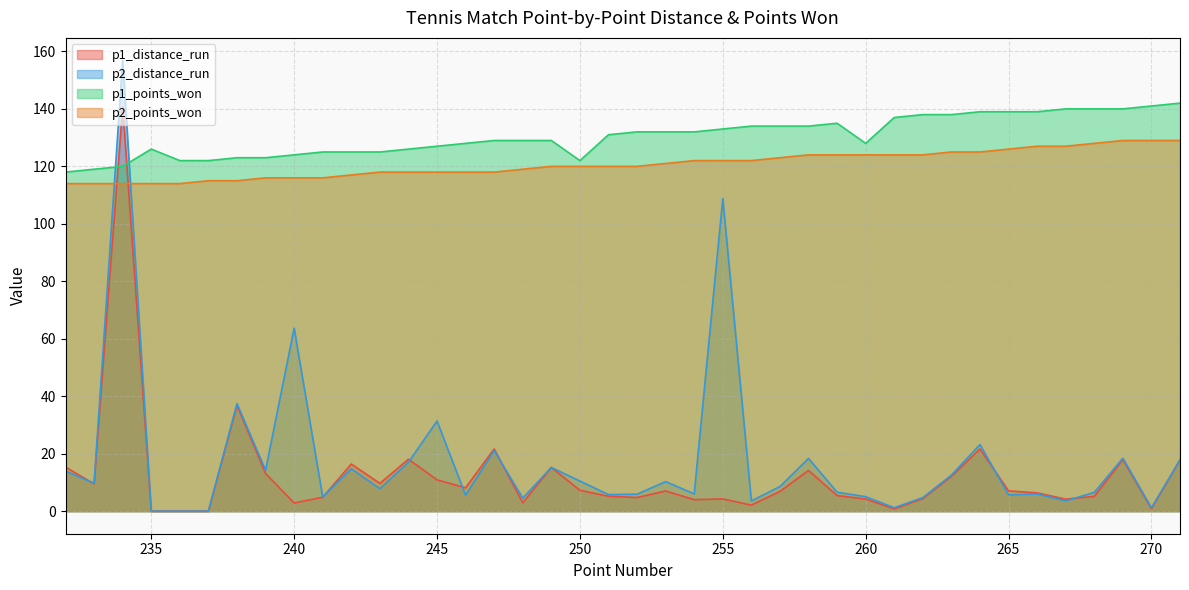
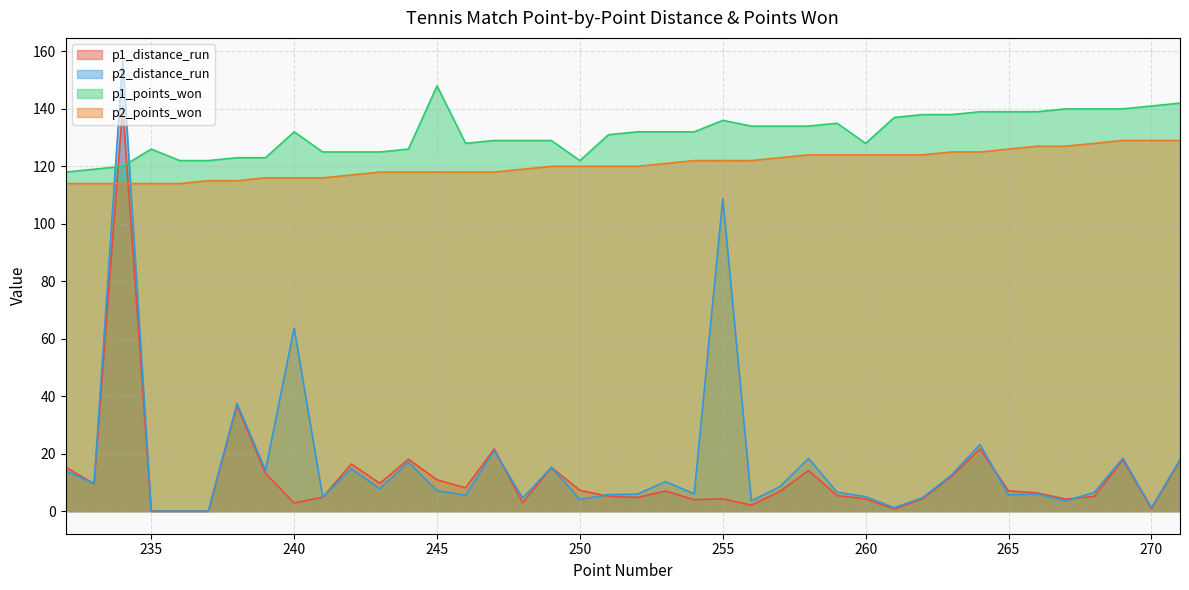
  {
    "p2_distance_run": {
      "240": 64,
-     "245": 31,
-     "250": 10,
+     "245": 7,
+     "250": 4,
      "255": 109,
      "265": 6
    },
    "p1_points_won": {
      "235": 126,
-     "240": 124,
-     "245": 127,
+     "240": 132,
+     "245": 148,
      "250": 122,
-     "255": 133,
+     "255": 136,
      "260": 128,
      "265": 139,
      "270": 141
    }
  }
